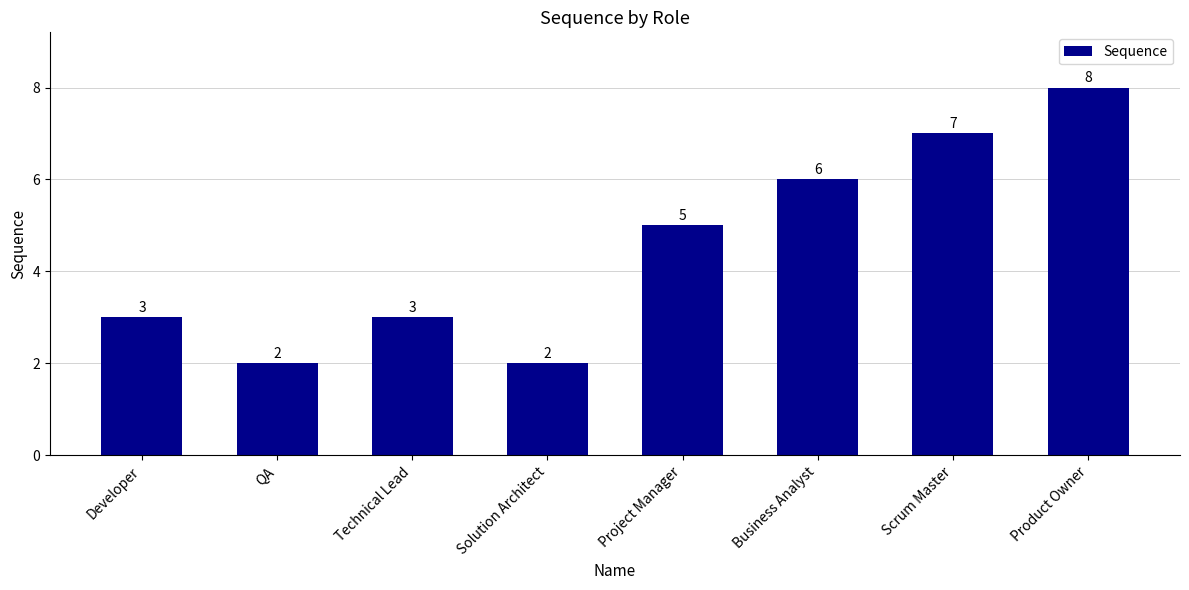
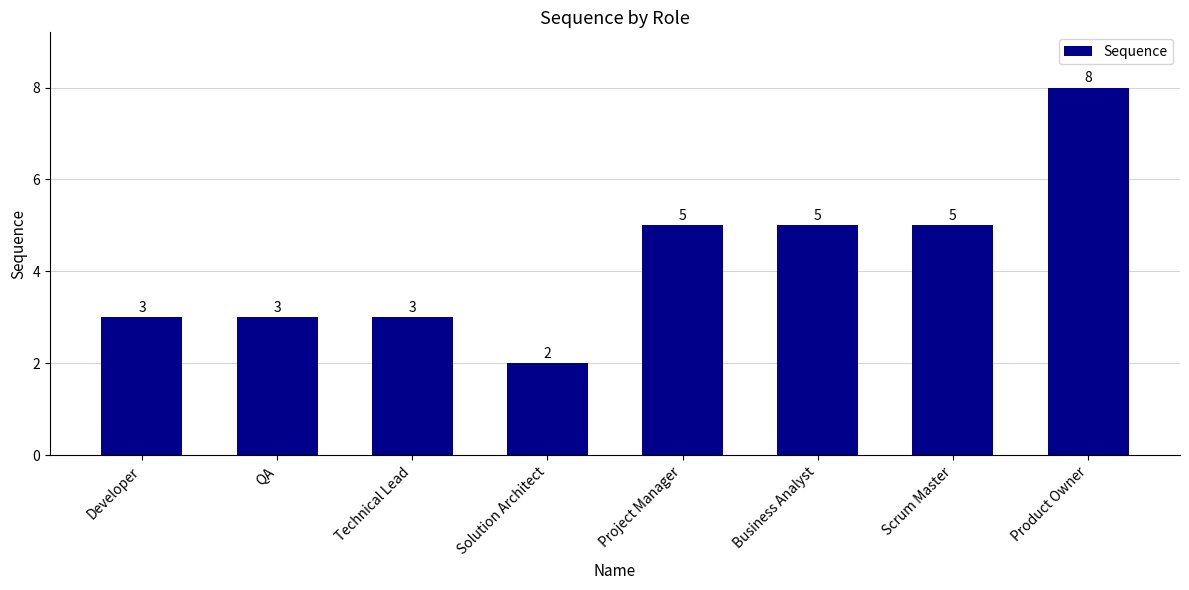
  {
    "Developer": 3,
-   "QA": 2,
+   "QA": 3,
    "Technical Lead": 3,
    "Solution Architect": 2,
    "Project Manager": 5,
-   "Business Analyst": 6,
-   "Scrum Master": 7,
+   "Business Analyst": 5,
+   "Scrum Master": 5,
    "Product Owner": 8
  }
